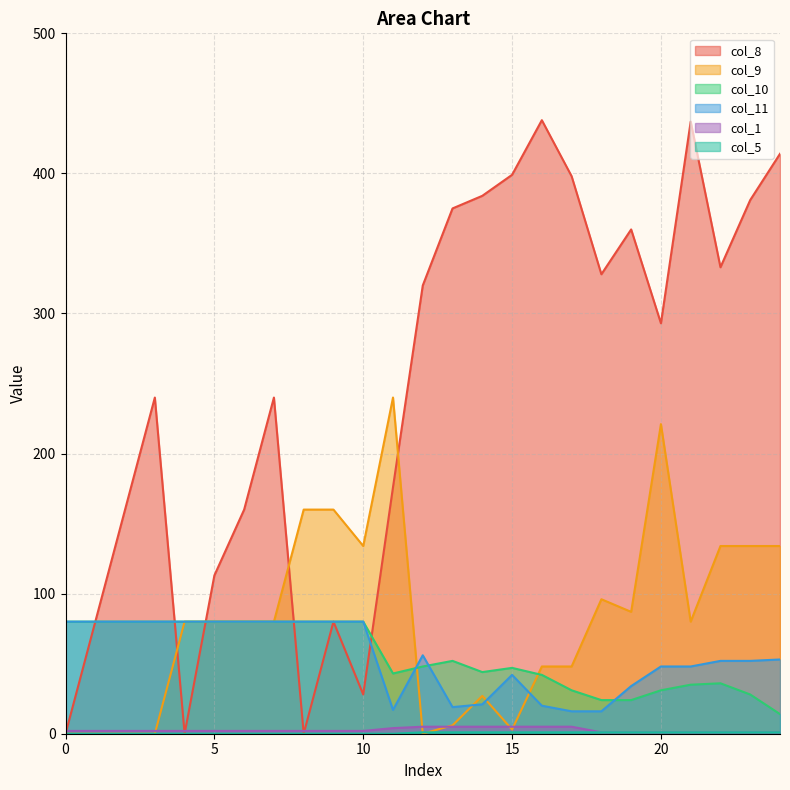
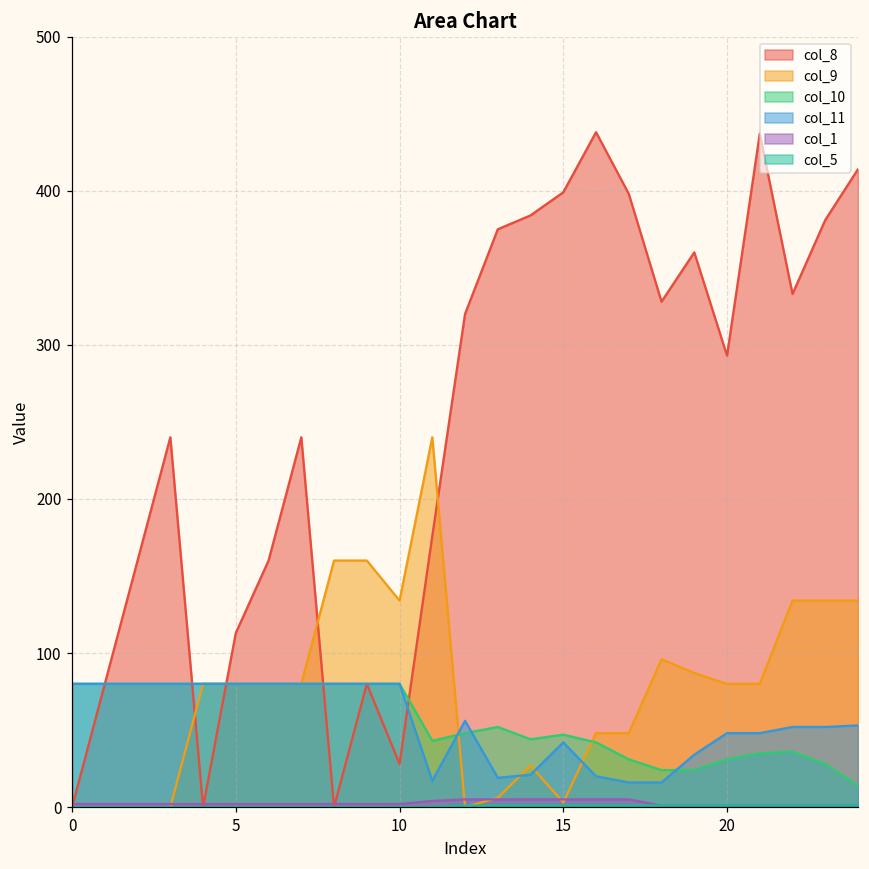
  {
    "col_8": {
      "5": 113,
      "10": 28,
      "15": 399,
      "20": 293
    },
    "col_9": {
      "10": 134,
      "15": 3,
-     "20": 221
+     "20": 80
    },
    "col_1": {
      "0": 2,
      "5": 2,
      "10": 2,
      "15": 5
    }
  }
